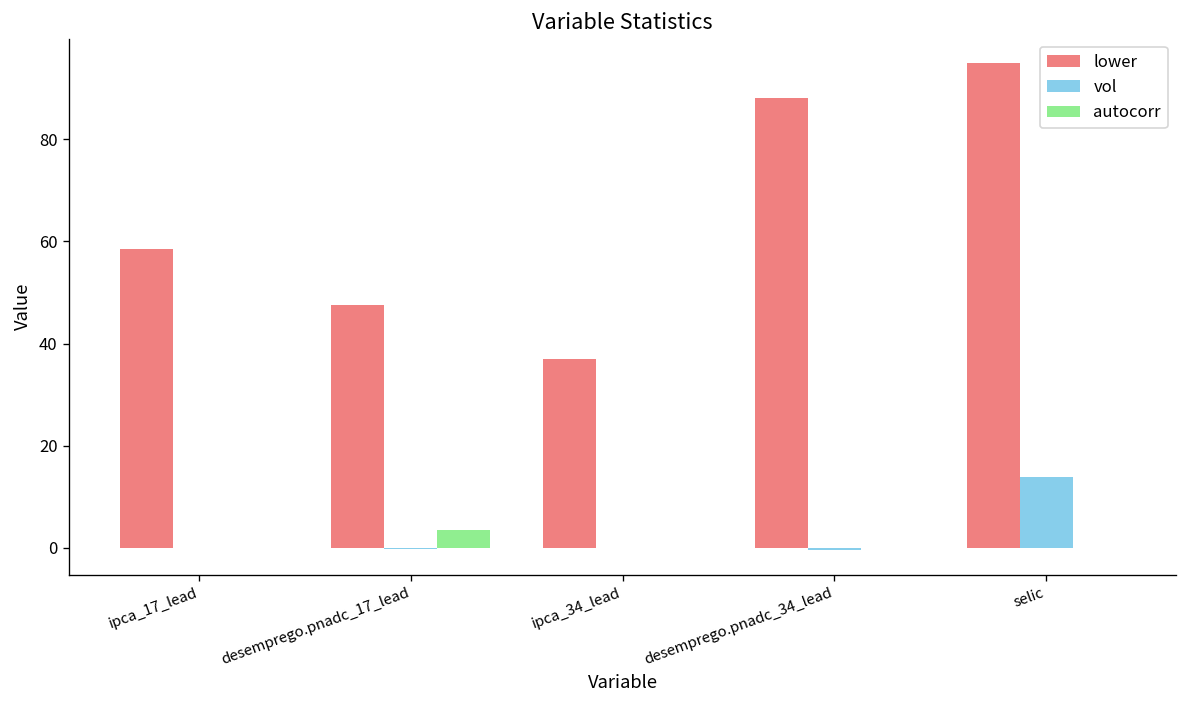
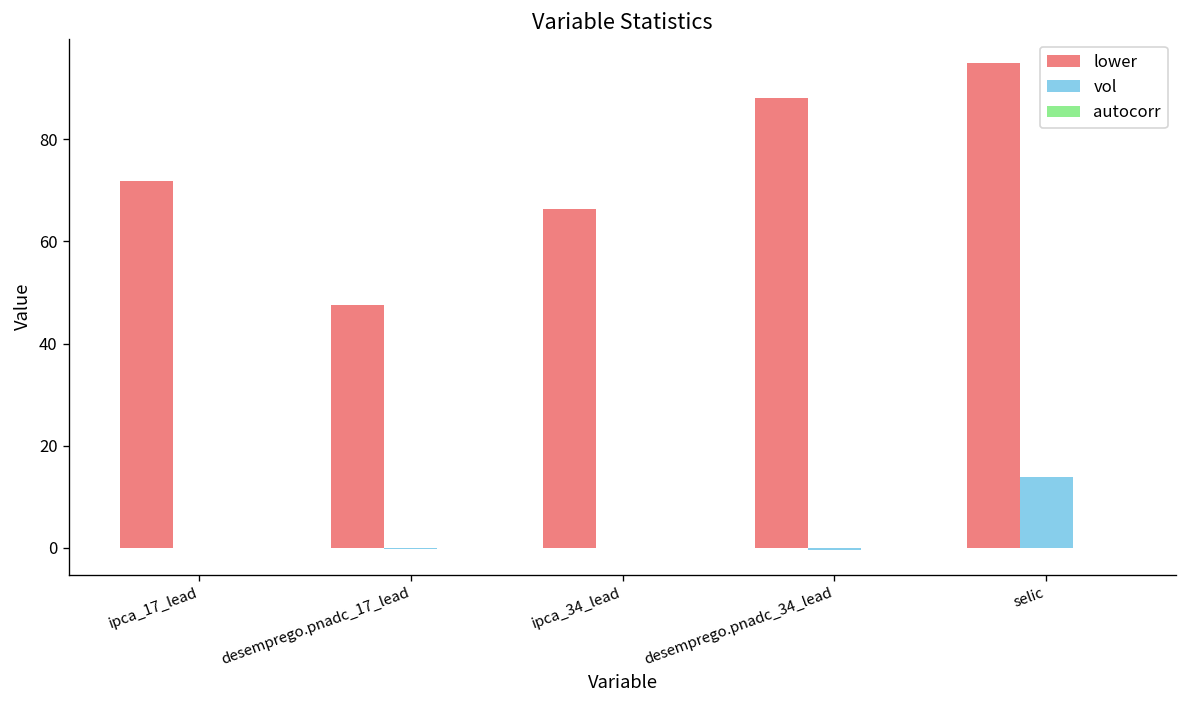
  {
    "lower": {
-     "ipca_17_lead": 59,
+     "ipca_17_lead": 72,
      "desemprego.pnadc_17_lead": 48,
-     "ipca_34_lead": 37,
+     "ipca_34_lead": 66,
      "desemprego.pnadc_34_lead": 88,
      "selic": 95
    },
    "vol": {
      "selic": 14
    },
    "autocorr": {
-     "desemprego.pnadc_17_lead": 3
+     "desemprego.pnadc_17_lead": 0
    }
  }
